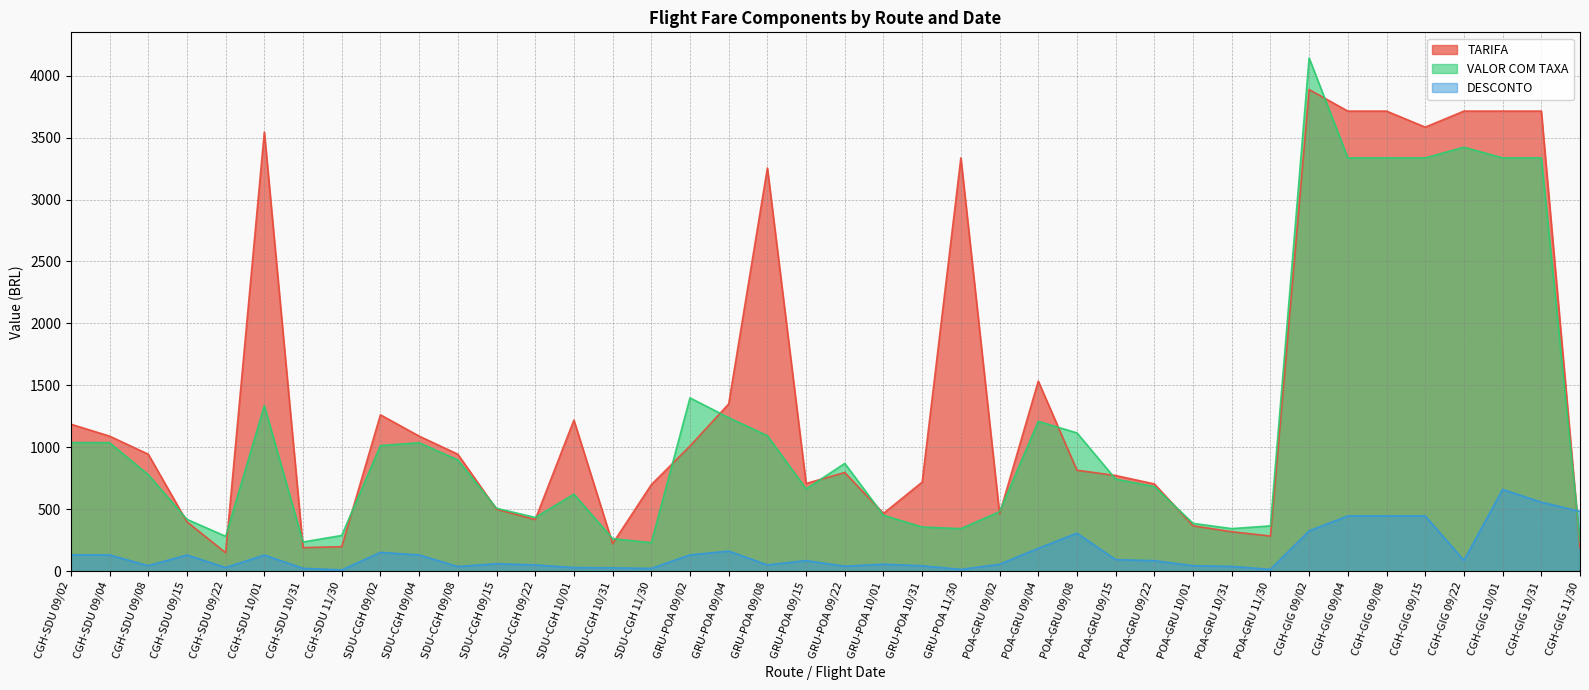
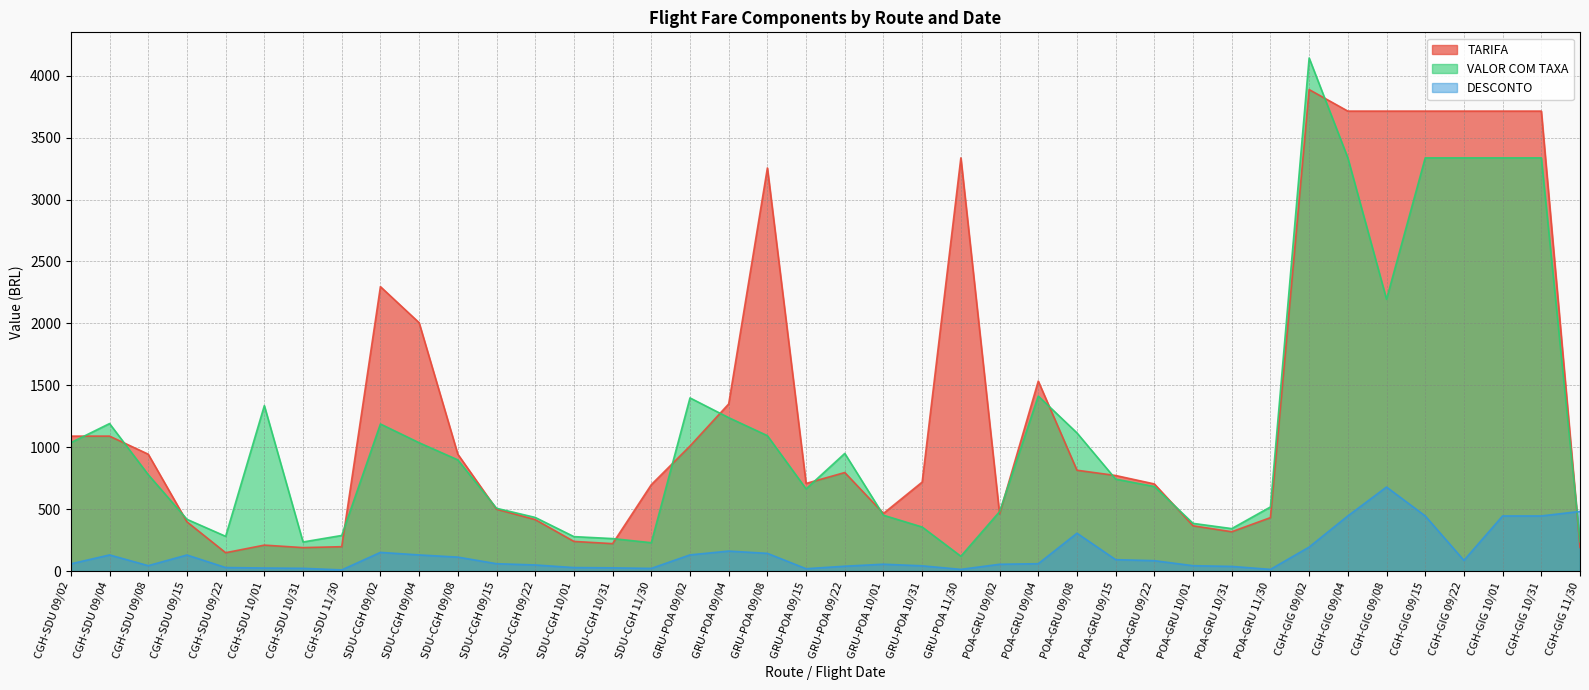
  {
    "TARIFA": {
-     "CGH-SDU 09/02": 1190,
+     "CGH-SDU 09/02": 1090,
      "CGH-SDU 09/04": 1090,
      "CGH-SDU 09/08": 940,
      "CGH-SDU 09/22": 150,
-     "CGH-SDU 10/01": 3540,
+     "CGH-SDU 10/01": 210,
      "CGH-SDU 10/31": 190,
      "CGH-SDU 11/30": 200,
-     "SDU-CGH 09/02": 1260,
-     "SDU-CGH 09/04": 1090,
+     "SDU-CGH 09/02": 2300,
+     "SDU-CGH 09/04": 2010,
      "SDU-CGH 09/08": 940,
-     "SDU-CGH 10/01": 1220,
+     "SDU-CGH 10/01": 240,
      "SDU-CGH 10/31": 220,
      "SDU-CGH 11/30": 700,
      "GRU-POA 09/02": 1010,
      "GRU-POA 09/04": 1350,
      "GRU-POA 09/08": 3250,
      "GRU-POA 09/15": 710,
      "GRU-POA 09/22": 800,
      "GRU-POA 10/31": 720,
      "GRU-POA 11/30": 3340,
      "POA-GRU 09/04": 1530,
      "POA-GRU 09/08": 810,
      "POA-GRU 09/15": 770,
      "POA-GRU 09/22": 700,
      "POA-GRU 10/31": 320,
-     "POA-GRU 11/30": 280,
+     "POA-GRU 11/30": 430,
      "CGH-GIG 09/02": 3890,
      "CGH-GIG 09/04": 3710,
      "CGH-GIG 09/08": 3710,
-     "CGH-GIG 09/15": 3580,
+     "CGH-GIG 09/15": 3710,
      "CGH-GIG 09/22": 3710,
      "CGH-GIG 10/01": 3710,
      "CGH-GIG 10/31": 3710,
      "CGH-GIG 11/30": 190
    },
    "VALOR COM TAXA": {
      "CGH-SDU 09/02": 1040,
-     "CGH-SDU 09/04": 1040,
+     "CGH-SDU 09/04": 1190,
      "CGH-SDU 09/08": 780,
      "CGH-SDU 09/22": 280,
      "CGH-SDU 10/01": 1340,
      "CGH-SDU 10/31": 240,
      "CGH-SDU 11/30": 290,
-     "SDU-CGH 09/02": 1010,
+     "SDU-CGH 09/02": 1190,
      "SDU-CGH 09/04": 1040,
      "SDU-CGH 09/08": 900,
-     "SDU-CGH 10/01": 620,
+     "SDU-CGH 10/01": 280,
      "SDU-CGH 10/31": 260,
      "SDU-CGH 11/30": 230,
      "GRU-POA 09/02": 1400,
      "GRU-POA 09/04": 1240,
      "GRU-POA 09/08": 1090,
      "GRU-POA 09/15": 660,
-     "GRU-POA 09/22": 870,
+     "GRU-POA 09/22": 950,
      "GRU-POA 10/31": 360,
-     "GRU-POA 11/30": 340,
-     "POA-GRU 09/04": 1210,
+     "GRU-POA 11/30": 120,
+     "POA-GRU 09/04": 1410,
      "POA-GRU 09/08": 1120,
      "POA-GRU 09/15": 740,
      "POA-GRU 09/22": 680,
      "POA-GRU 10/31": 340,
-     "POA-GRU 11/30": 370,
+     "POA-GRU 11/30": 520,
      "CGH-GIG 09/02": 4140,
      "CGH-GIG 09/04": 3340,
-     "CGH-GIG 09/08": 3340,
+     "CGH-GIG 09/08": 2190,
      "CGH-GIG 09/15": 3340,
-     "CGH-GIG 09/22": 3420,
+     "CGH-GIG 09/22": 3340,
      "CGH-GIG 10/01": 3340,
      "CGH-GIG 10/31": 3340,
      "CGH-GIG 11/30": 240
    },
    "DESCONTO": {
-     "CGH-SDU 09/02": 130,
+     "CGH-SDU 09/02": 60,
      "CGH-SDU 09/04": 130,
      "CGH-SDU 09/08": 40,
      "CGH-SDU 09/15": 130,
      "CGH-SDU 09/22": 30,
-     "CGH-SDU 10/01": 130,
+     "CGH-SDU 10/01": 30,
      "CGH-SDU 10/31": 20,
      "CGH-SDU 11/30": 10,
      "SDU-CGH 09/02": 150,
      "SDU-CGH 09/04": 130,
-     "SDU-CGH 09/08": 40,
+     "SDU-CGH 09/08": 110,
      "SDU-CGH 09/15": 60,
      "SDU-CGH 09/22": 50,
      "SDU-CGH 10/01": 30,
      "SDU-CGH 10/31": 30,
      "SDU-CGH 11/30": 20,
      "GRU-POA 09/02": 130,
      "GRU-POA 09/04": 160,
-     "GRU-POA 09/08": 50,
-     "GRU-POA 09/15": 80,
+     "GRU-POA 09/08": 140,
+     "GRU-POA 09/15": 20,
      "GRU-POA 09/22": 40,
      "GRU-POA 10/01": 60,
      "GRU-POA 10/31": 40,
      "GRU-POA 11/30": 10,
      "POA-GRU 09/02": 60,
-     "POA-GRU 09/04": 180,
+     "POA-GRU 09/04": 60,
      "POA-GRU 09/08": 310,
      "POA-GRU 09/15": 90,
      "POA-GRU 09/22": 80,
      "POA-GRU 10/01": 40,
      "POA-GRU 10/31": 40,
      "POA-GRU 11/30": 10,
-     "CGH-GIG 09/02": 330,
+     "CGH-GIG 09/02": 190,
      "CGH-GIG 09/04": 450,
-     "CGH-GIG 09/08": 450,
+     "CGH-GIG 09/08": 680,
      "CGH-GIG 09/15": 450,
      "CGH-GIG 09/22": 90,
-     "CGH-GIG 10/01": 660,
-     "CGH-GIG 10/31": 560,
+     "CGH-GIG 10/01": 450,
+     "CGH-GIG 10/31": 450,
      "CGH-GIG 11/30": 480
    }
  }
